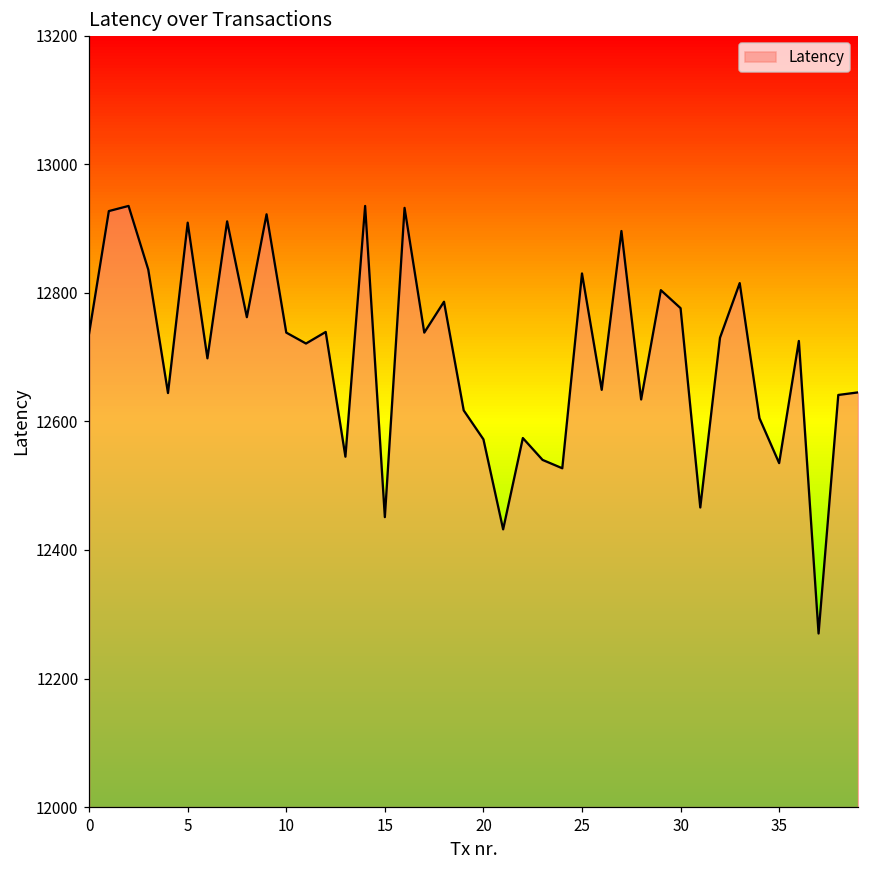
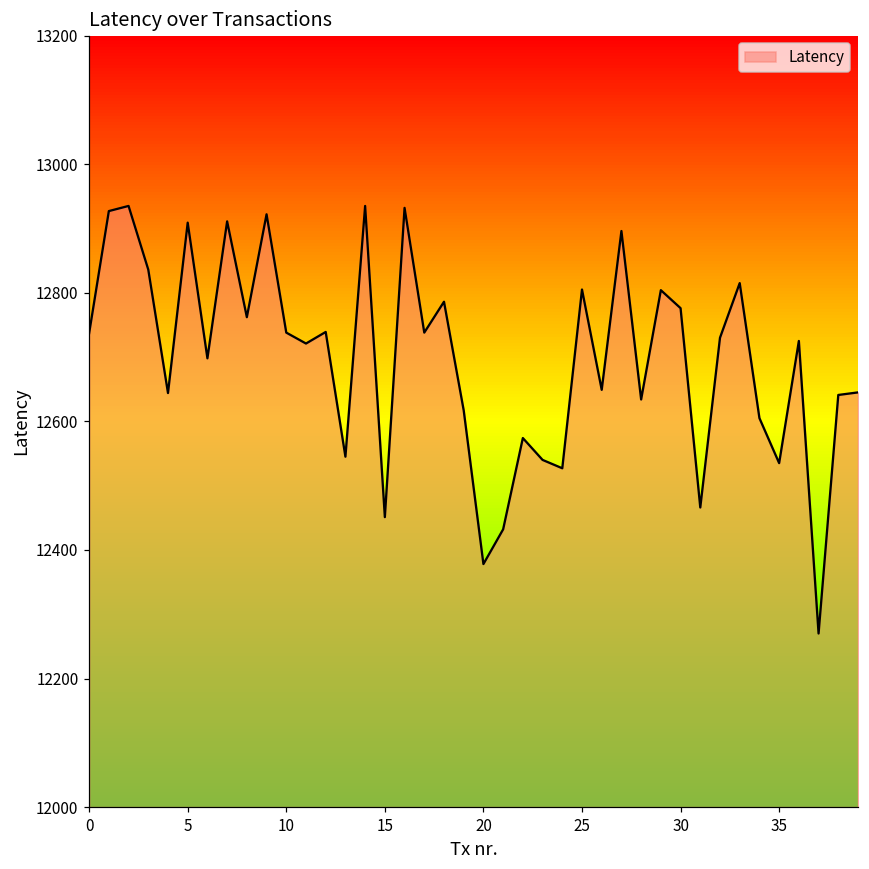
  {
    "0": 12740,
    "5": 12910,
    "10": 12740,
    "15": 12450,
-   "20": 12570,
-   "25": 12830,
+   "20": 12380,
+   "25": 12810,
    "30": 12780,
    "35": 12540
  }
